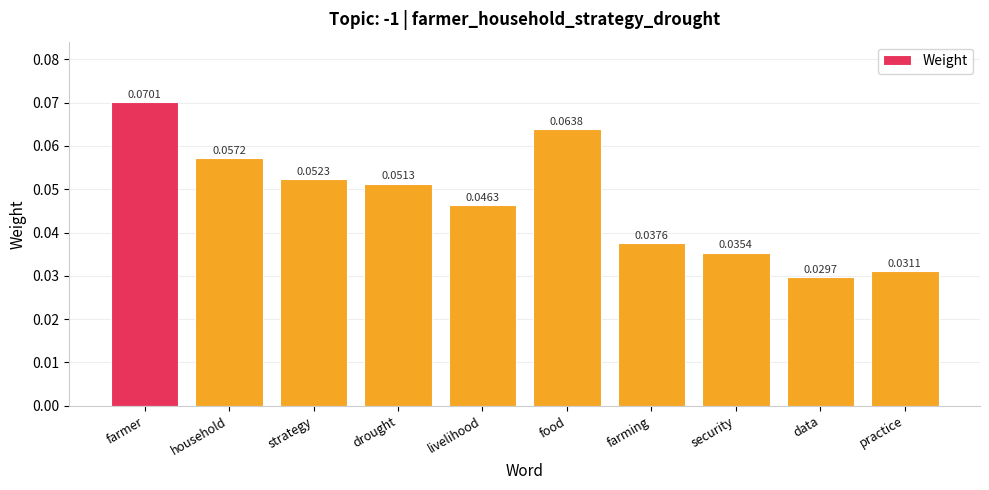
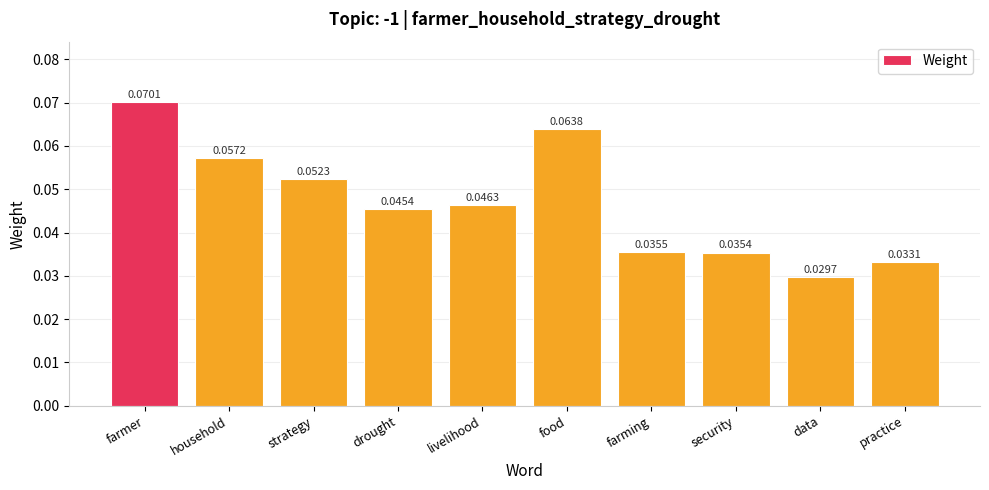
  {
    "farmer": 0.0701,
    "household": 0.0572,
    "strategy": 0.0523,
-   "drought": 0.0513,
+   "drought": 0.0454,
    "livelihood": 0.0463,
    "food": 0.0638,
-   "farming": 0.0376,
+   "farming": 0.0355,
    "security": 0.0354,
    "data": 0.0297,
-   "practice": 0.0311
+   "practice": 0.0331
  }
